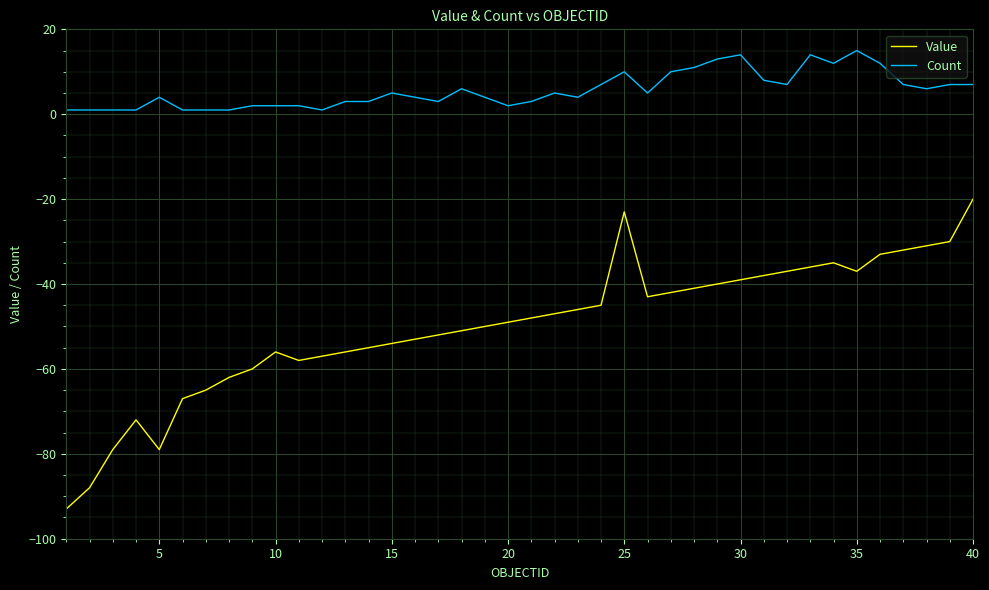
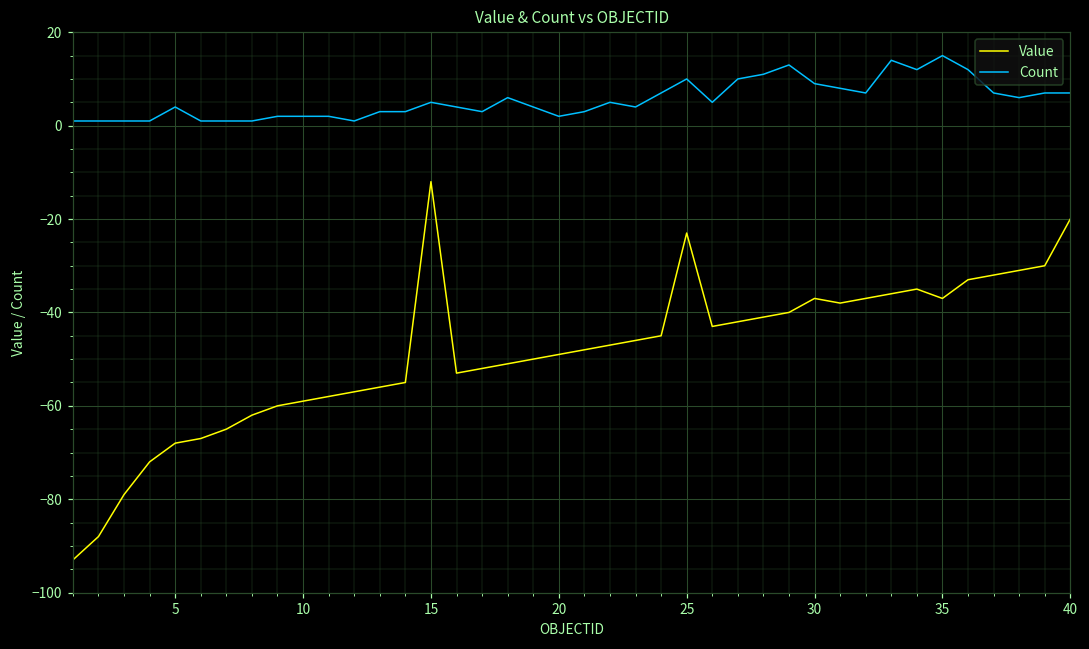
  {
    "Value": {
-     "5": -79,
-     "10": -56,
-     "15": -54,
+     "5": -68,
+     "10": -59,
+     "15": -12,
      "20": -49,
      "25": -23,
-     "30": -39,
+     "30": -37,
      "35": -37,
      "40": -20
    },
    "Count": {
      "5": 4,
      "10": 2,
      "15": 5,
      "20": 2,
      "25": 10,
-     "30": 14,
+     "30": 9,
      "35": 15,
      "40": 7
    }
  }
